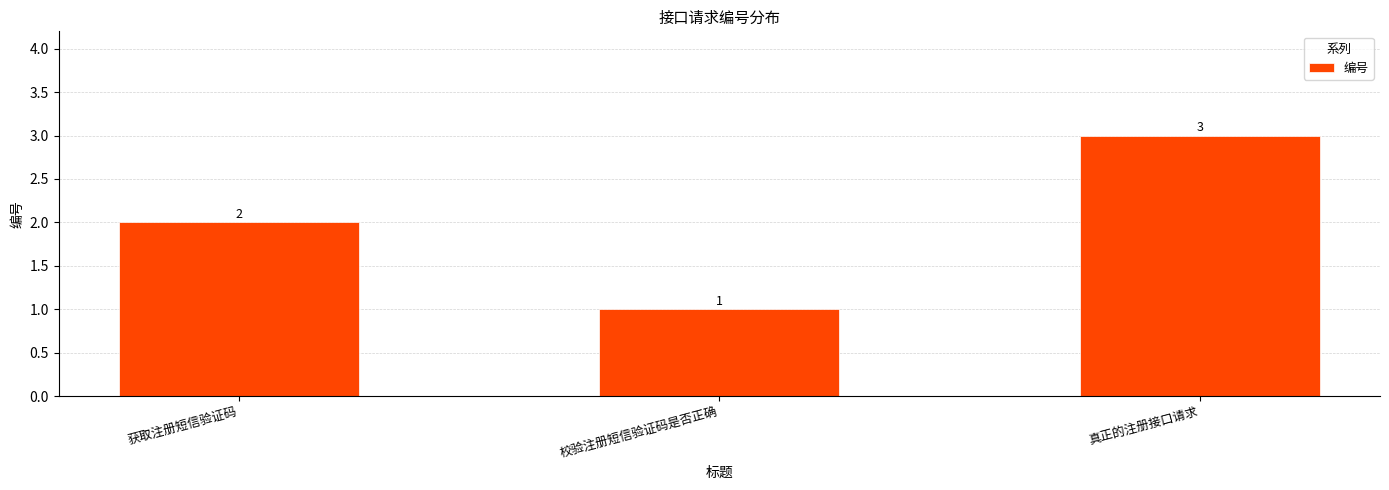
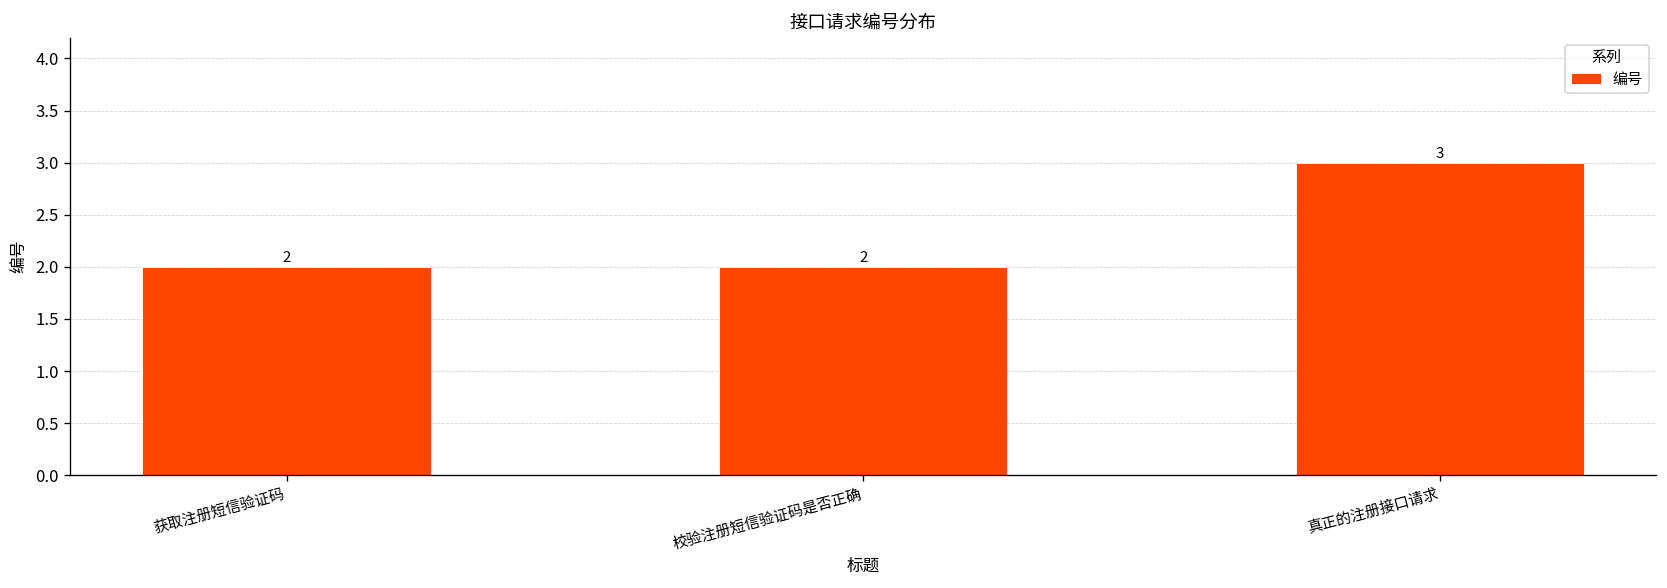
  {
    "获取注册短信验证码": 2,
-   "校验注册短信验证码是否正确": 1,
+   "校验注册短信验证码是否正确": 2,
    "真正的注册接口请求": 3
  }
